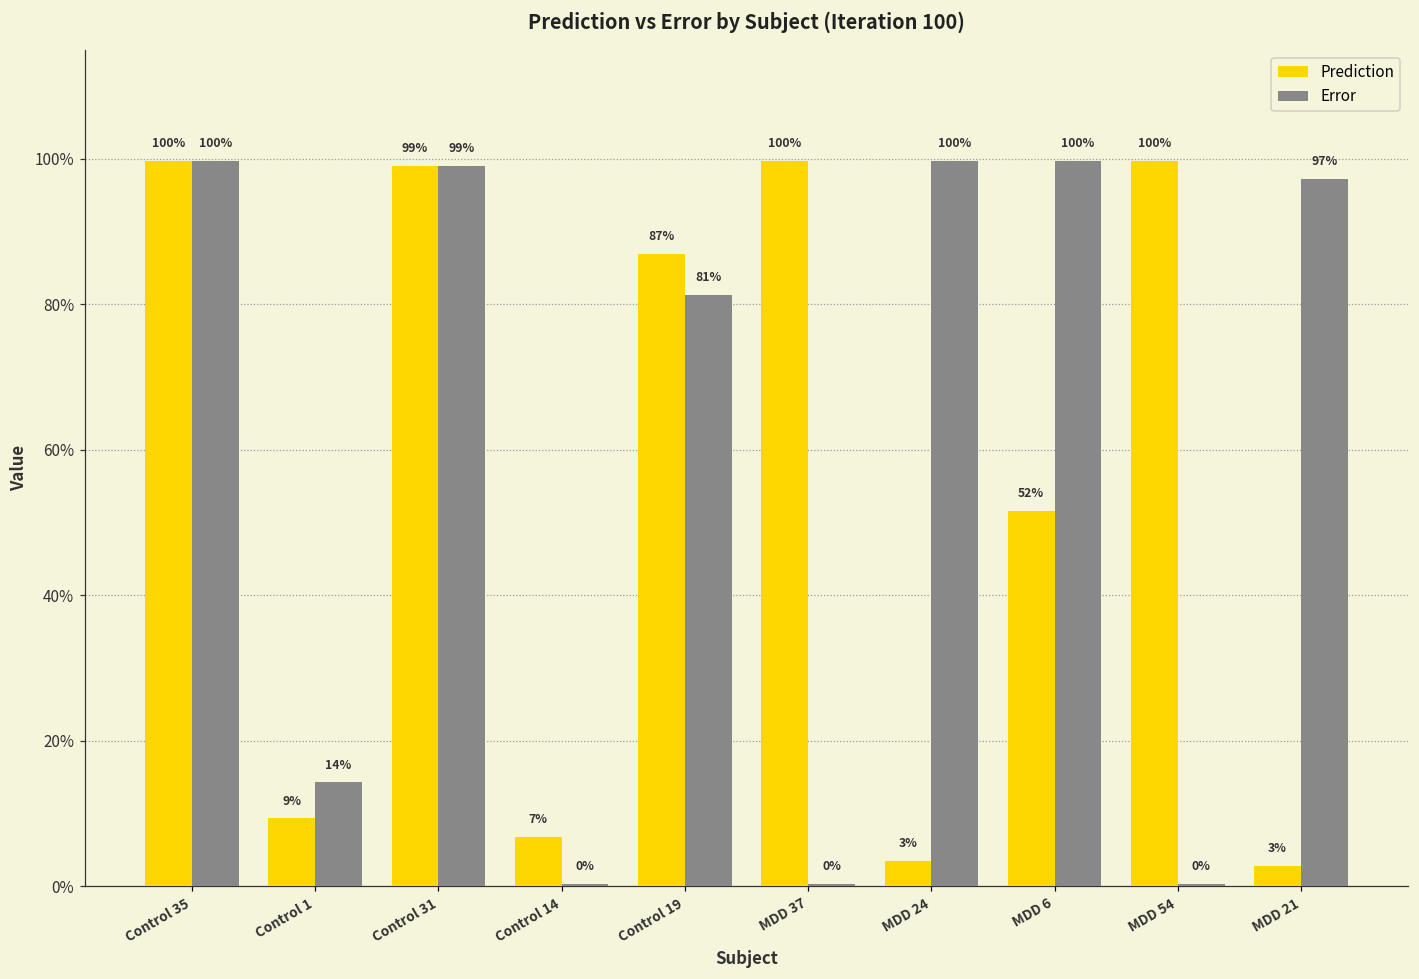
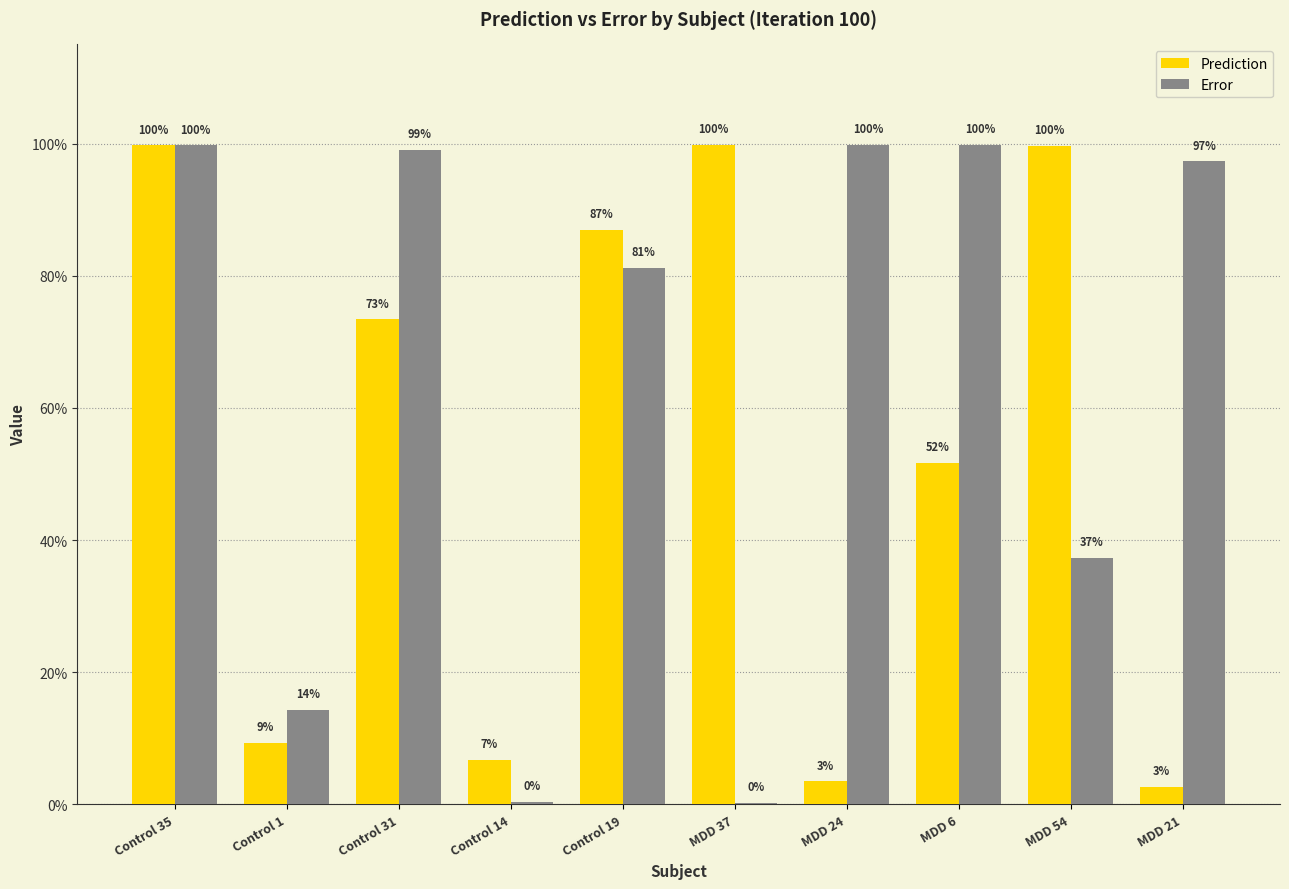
  {
    "Prediction": {
      "Control 35": "100%",
      "Control 1": "9%",
-     "Control 31": "99%",
+     "Control 31": "73%",
      "Control 14": "7%",
      "Control 19": "87%",
      "MDD 37": "100%",
      "MDD 24": "3%",
      "MDD 6": "52%",
      "MDD 54": "100%",
      "MDD 21": "3%"
    },
    "Error": {
      "Control 35": "100%",
      "Control 1": "14%",
      "Control 31": "99%",
      "Control 14": "0%",
      "Control 19": "81%",
      "MDD 37": "0%",
      "MDD 24": "100%",
      "MDD 6": "100%",
-     "MDD 54": "0%",
+     "MDD 54": "37%",
      "MDD 21": "97%"
    }
  }
